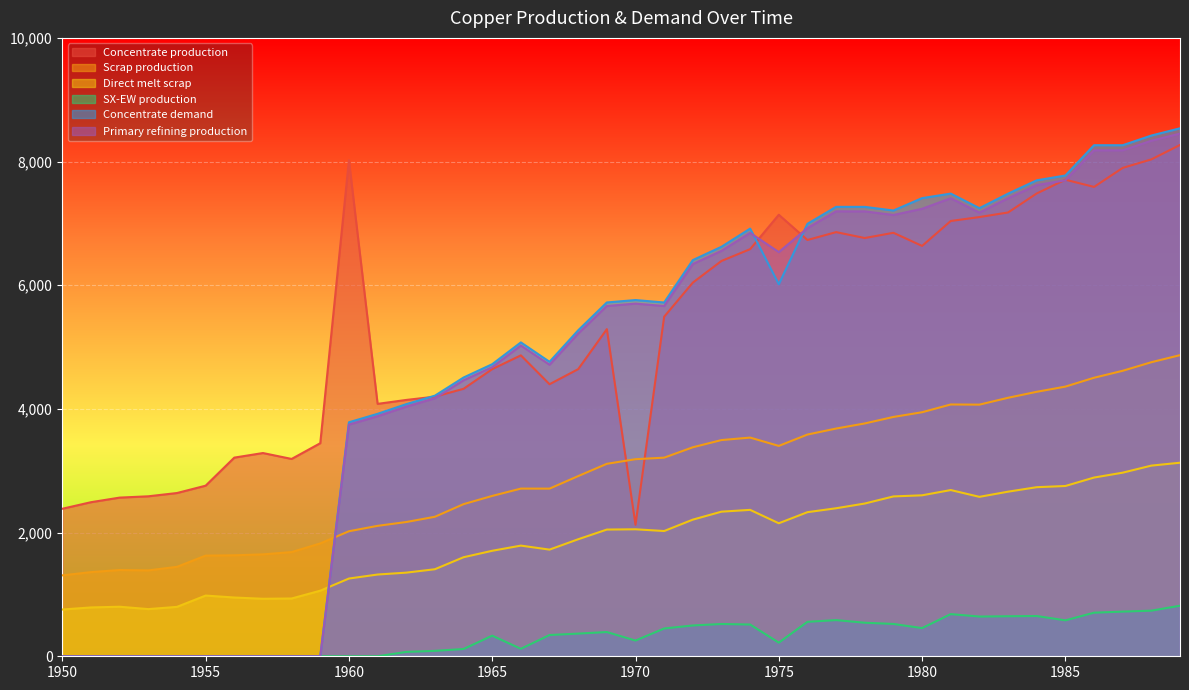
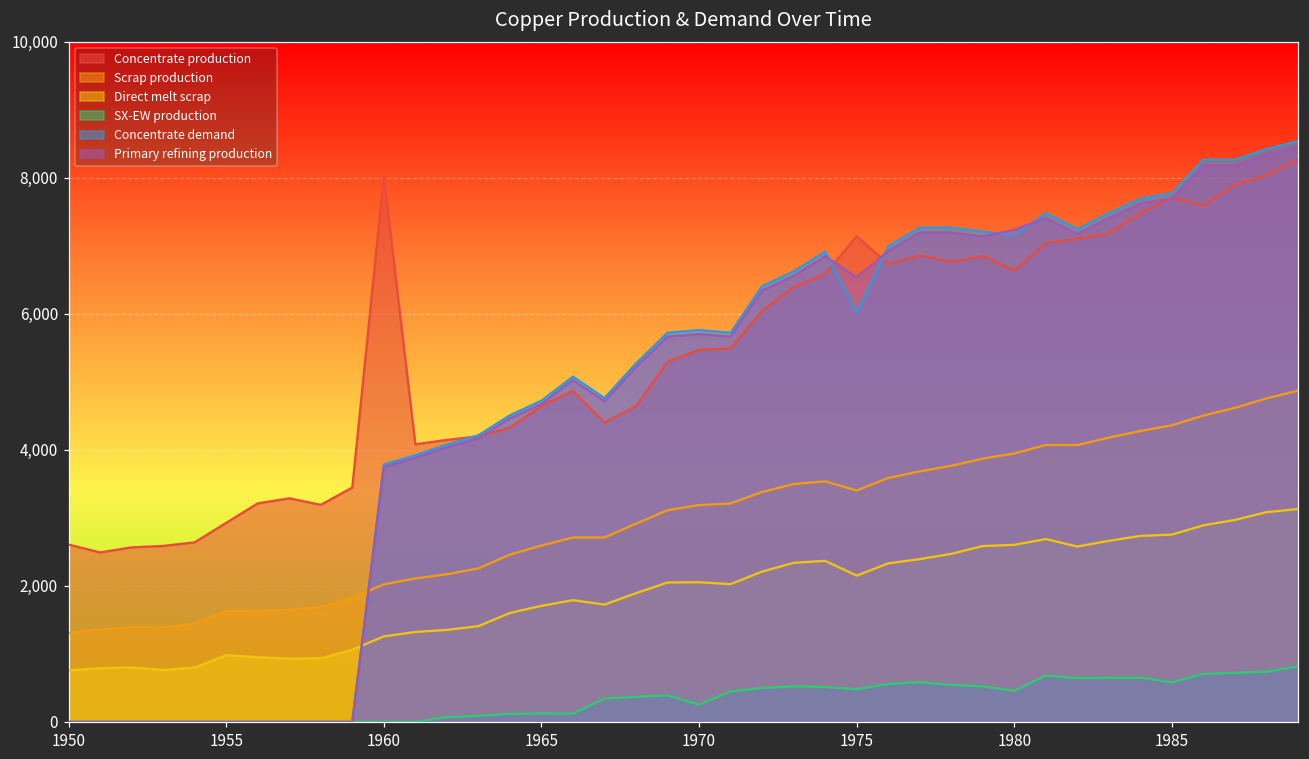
  {
    "Concentrate production": {
-     "1950": "2,400",
-     "1955": "2,800",
+     "1950": "2,600",
+     "1955": "2,900",
      "1960": "8,000",
-     "1970": "2,100",
+     "1970": "5,500",
      "1975": "7,100",
      "1980": "6,600"
    },
    "SX-EW production": {
      "1960": "0",
-     "1965": "300",
+     "1965": "100",
      "1970": "300",
-     "1975": "200",
+     "1975": "500",
      "1980": "500",
      "1985": "600"
    },
    "Concentrate demand": {
      "1965": "4,700",
      "1970": "5,800",
      "1975": "6,000",
-     "1980": "7,400",
+     "1980": "7,100",
      "1985": "7,800"
    },
    "Primary refining production": {
      "1970": "5,700",
      "1975": "6,500",
      "1980": "7,200"
    }
  }
